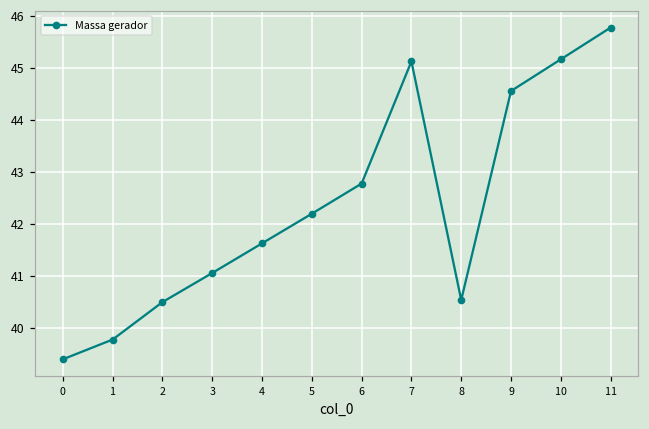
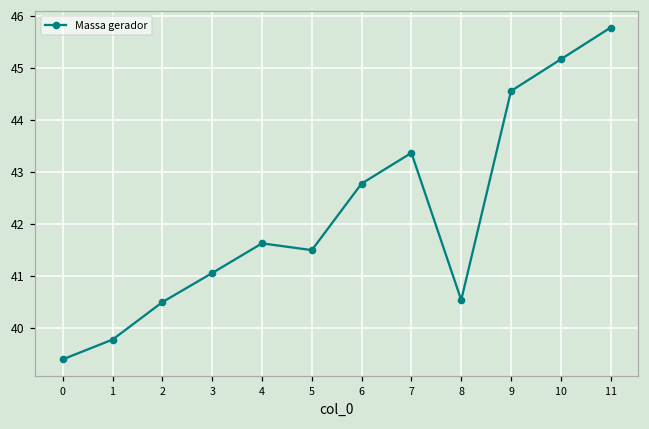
  {
    "0": 39.4,
    "1": 39.8,
    "2": 40.5,
    "3": 41.1,
    "4": 41.6,
-   "5": 42.2,
+   "5": 41.5,
    "6": 42.8,
-   "7": 45.1,
+   "7": 43.4,
    "8": 40.5,
    "9": 44.6,
    "10": 45.2,
    "11": 45.8
  }
